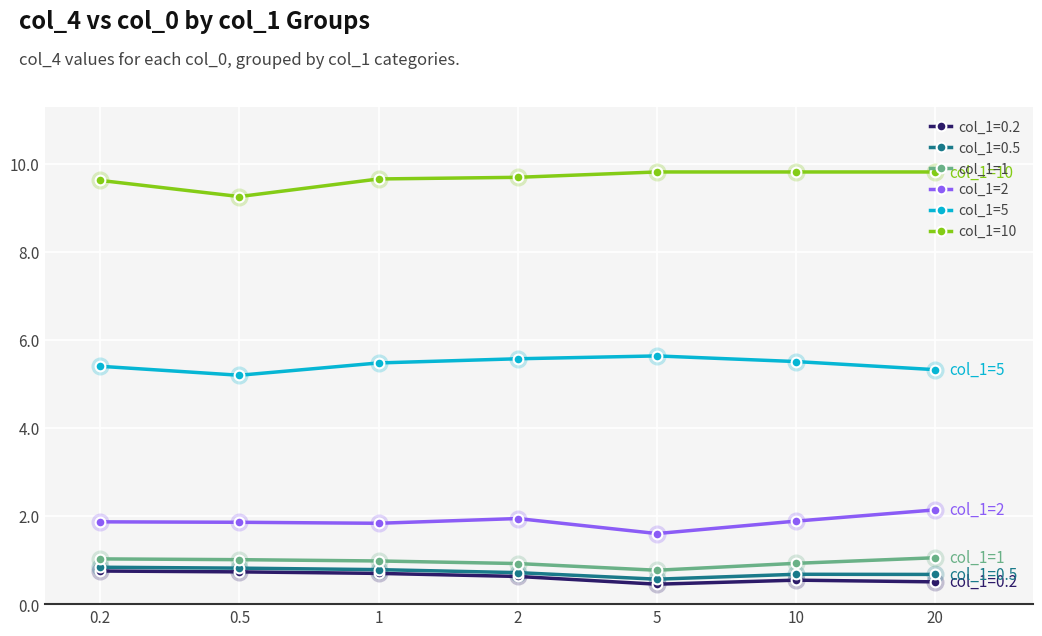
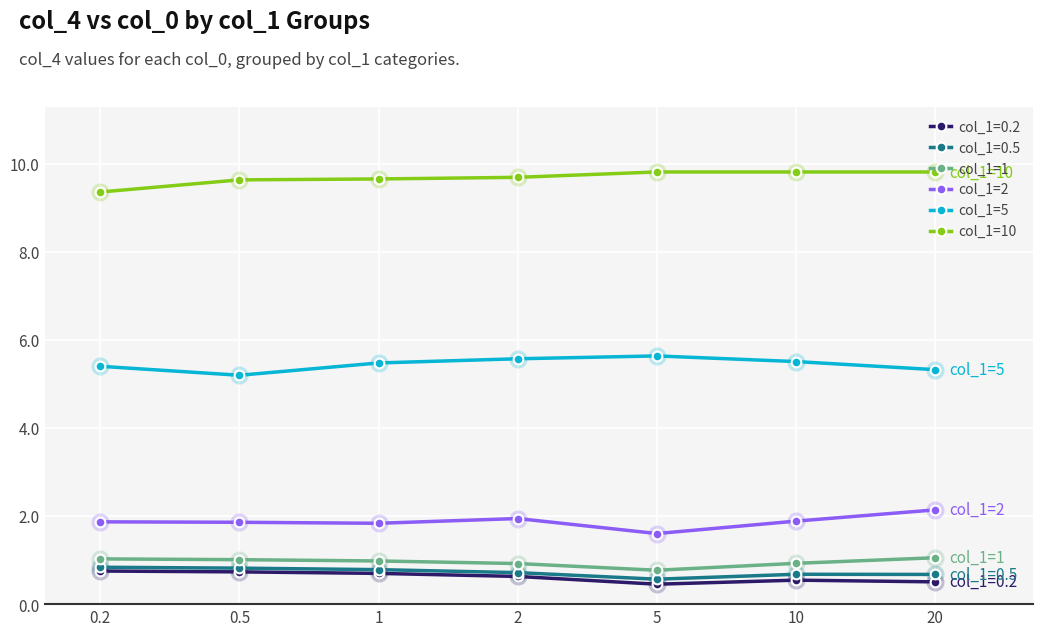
  {
    "col_1=0.2": {
      "0.2": "0.8",
      "0.5": "0.7",
      "1": "0.7",
      "2": "0.6",
      "5": "0.5",
      "10": "0.5"
    },
    "col_1=0.5": {
      "0.2": "0.8",
      "0.5": "0.8",
      "1": "0.8",
      "2": "0.7",
      "5": "0.6",
      "10": "0.7"
    },
    "col_1=1": {
      "20": "1=1"
    },
    "col_1=2": {
      "20": "2"
    },
    "col_1=5": {
      "20": "5"
    },
    "col_1=10": {
-     "0.2": "9.6",
-     "0.5": "9.3",
+     "0.2": "9.4",
+     "0.5": "9.6",
      "1": "9.7",
      "2": "9.7",
      "5": "9.8",
      "10": "9.8"
    }
  }
